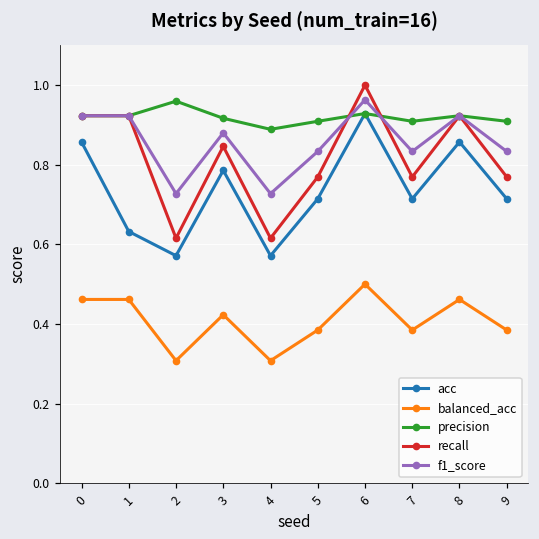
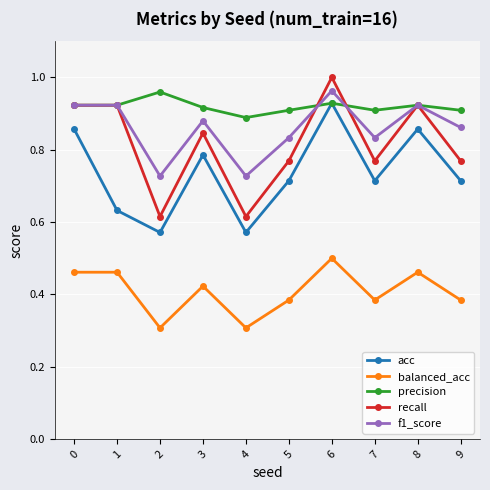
  {
    "acc": {
      "0": 0.86,
      "1": 0.63,
      "2": 0.57,
      "3": 0.79,
      "4": 0.57,
      "5": 0.71,
      "7": 0.71,
      "8": 0.86,
      "9": 0.71
    },
    "balanced_acc": {
      "0": 0.46,
      "1": 0.46,
      "2": 0.31,
      "3": 0.42,
      "4": 0.31,
      "5": 0.38,
      "6": 0.50,
      "7": 0.38,
      "8": 0.46,
      "9": 0.38
    },
    "precision": {
      "2": 0.96,
      "3": 0.92,
      "4": 0.89,
      "5": 0.91,
      "7": 0.91,
      "9": 0.91
    },
    "recall": {
      "2": 0.62,
      "3": 0.85,
      "4": 0.62,
      "5": 0.77,
      "6": 1.00,
      "7": 0.77,
      "9": 0.77
    },
    "f1_score": {
      "2": 0.73,
      "3": 0.88,
      "4": 0.73,
      "5": 0.83,
      "6": 0.96,
      "7": 0.83,
-     "9": 0.83
+     "9": 0.86
    }
  }
